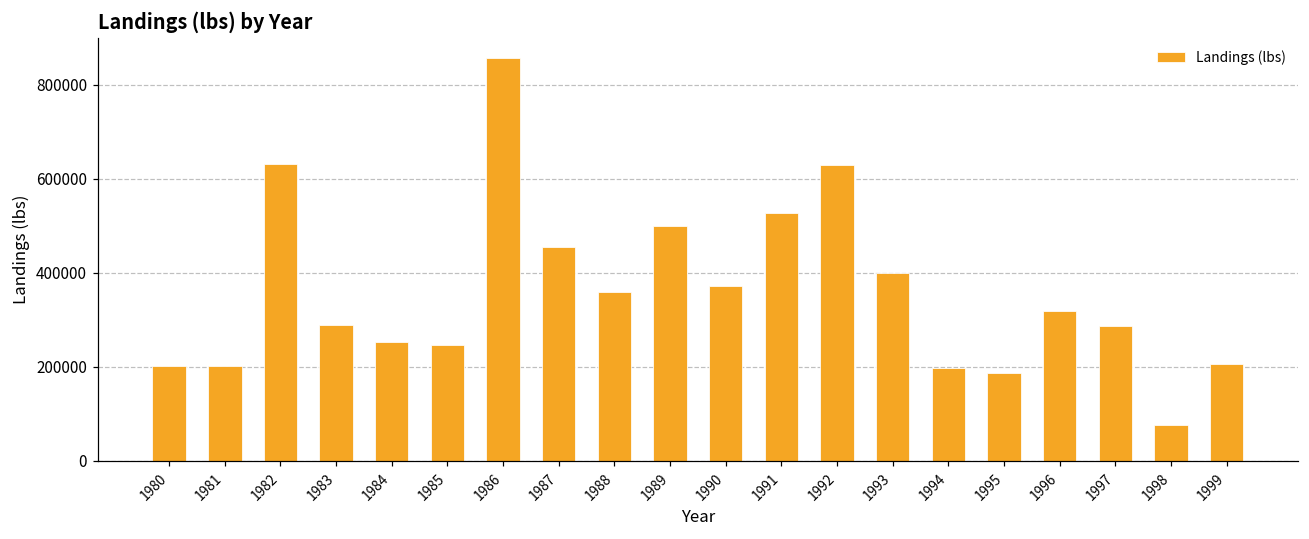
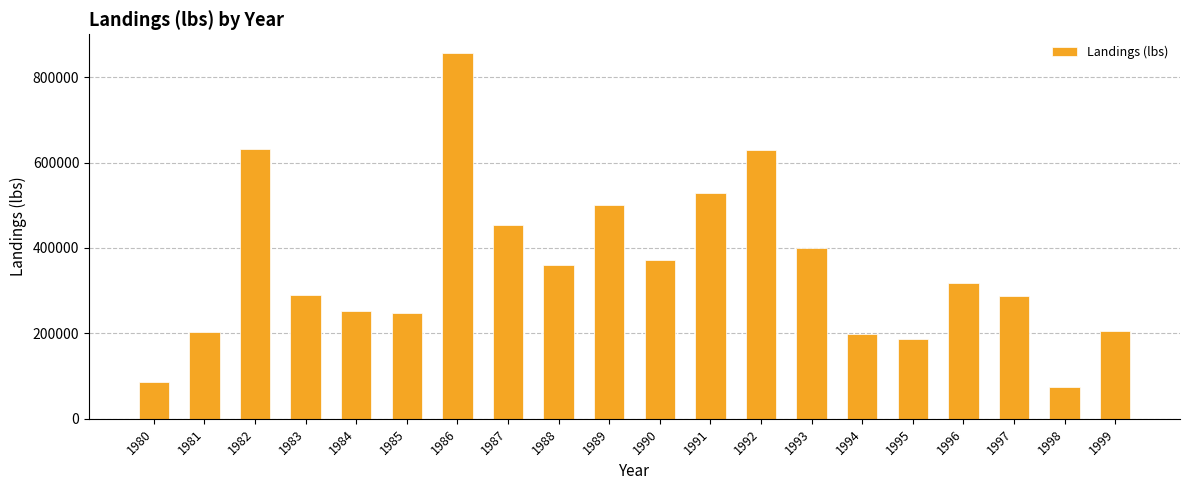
  {
-   "1980": 200000,
+   "1980": 90000,
    "1981": 200000,
    "1982": 630000,
    "1983": 290000,
    "1984": 250000,
    "1985": 250000,
    "1986": 860000,
    "1987": 450000,
    "1988": 360000,
    "1989": 500000,
    "1990": 370000,
    "1991": 530000,
    "1992": 630000,
    "1993": 400000,
    "1994": 200000,
    "1995": 190000,
    "1996": 320000,
    "1997": 290000,
    "1998": 80000,
    "1999": 210000
  }
